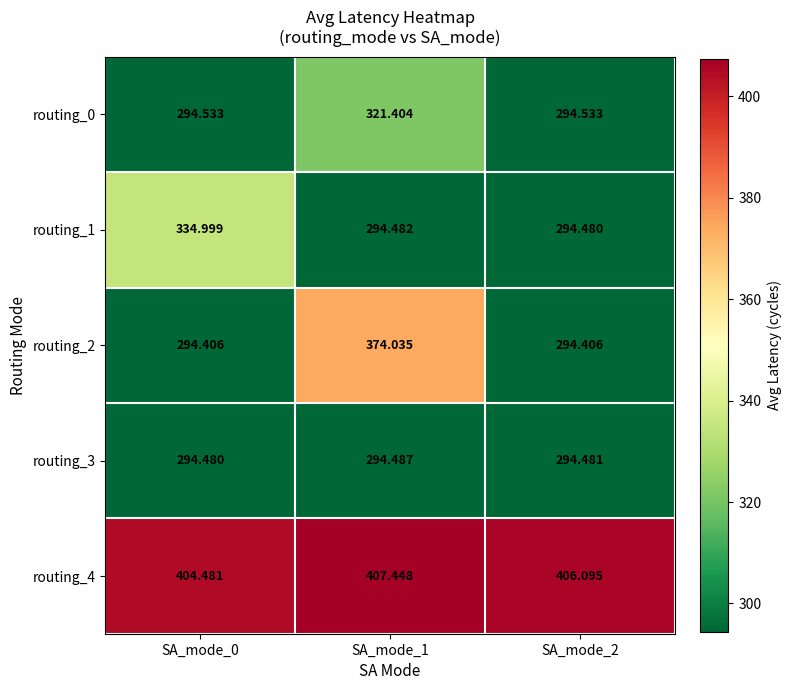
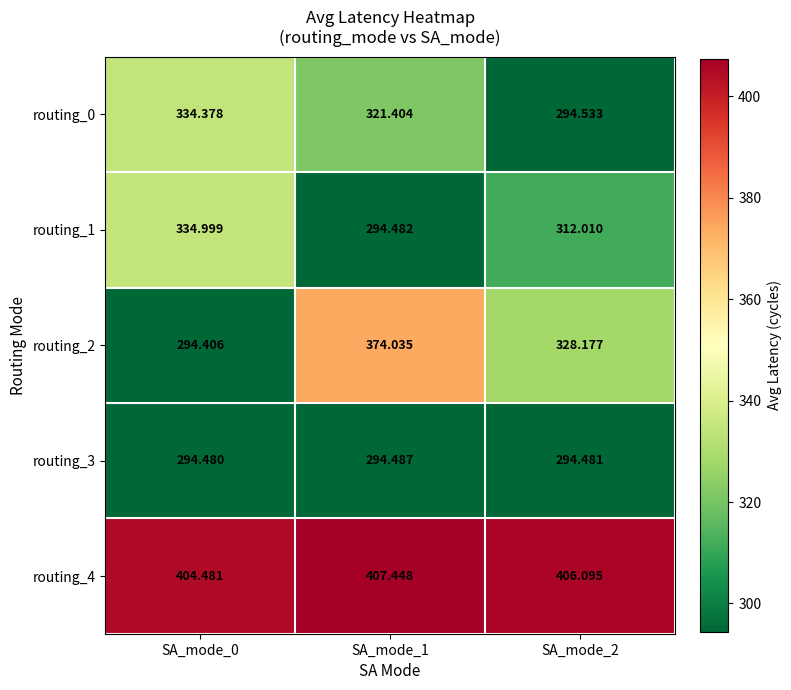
  {
    "routing_0": {
-     "SA_mode_0": 294.533,
+     "SA_mode_0": 334.378,
      "SA_mode_1": 321.404,
      "SA_mode_2": 294.533
    },
    "routing_1": {
      "SA_mode_0": 334.999,
      "SA_mode_1": 294.482,
-     "SA_mode_2": 294.480
+     "SA_mode_2": 312.010
    },
    "routing_2": {
      "SA_mode_0": 294.406,
      "SA_mode_1": 374.035,
-     "SA_mode_2": 294.406
+     "SA_mode_2": 328.177
    },
    "routing_3": {
      "SA_mode_0": 294.480,
      "SA_mode_1": 294.487,
      "SA_mode_2": 294.481
    },
    "routing_4": {
      "SA_mode_0": 404.481,
      "SA_mode_1": 407.448,
      "SA_mode_2": 406.095
    }
  }
